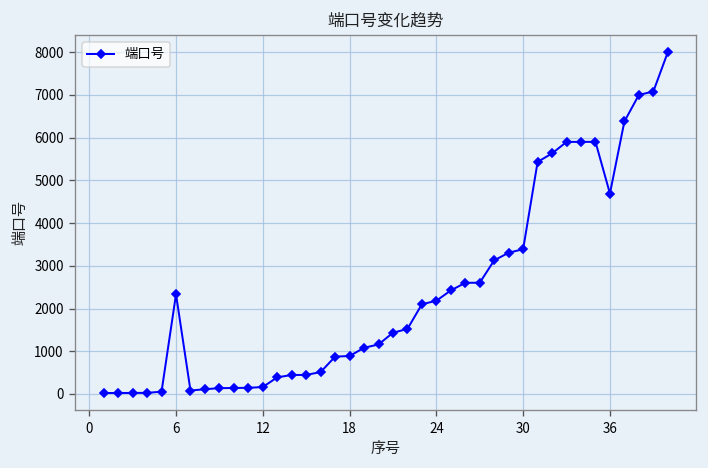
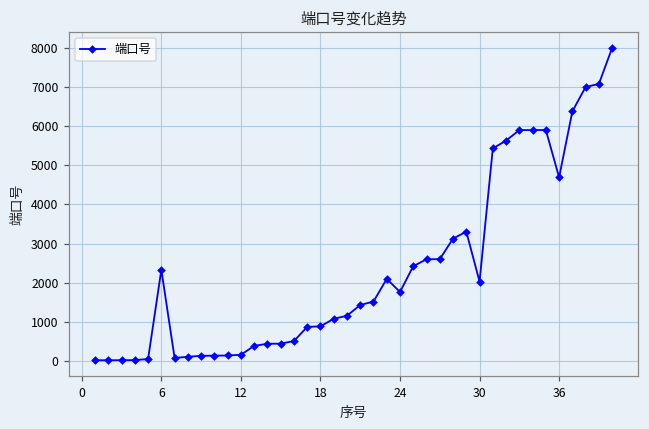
  {
    "6": 2300,
    "12": 200,
    "18": 900,
-   "24": 2200,
-   "30": 3400,
+   "24": 1800,
+   "30": 2000,
    "36": 4700
  }
